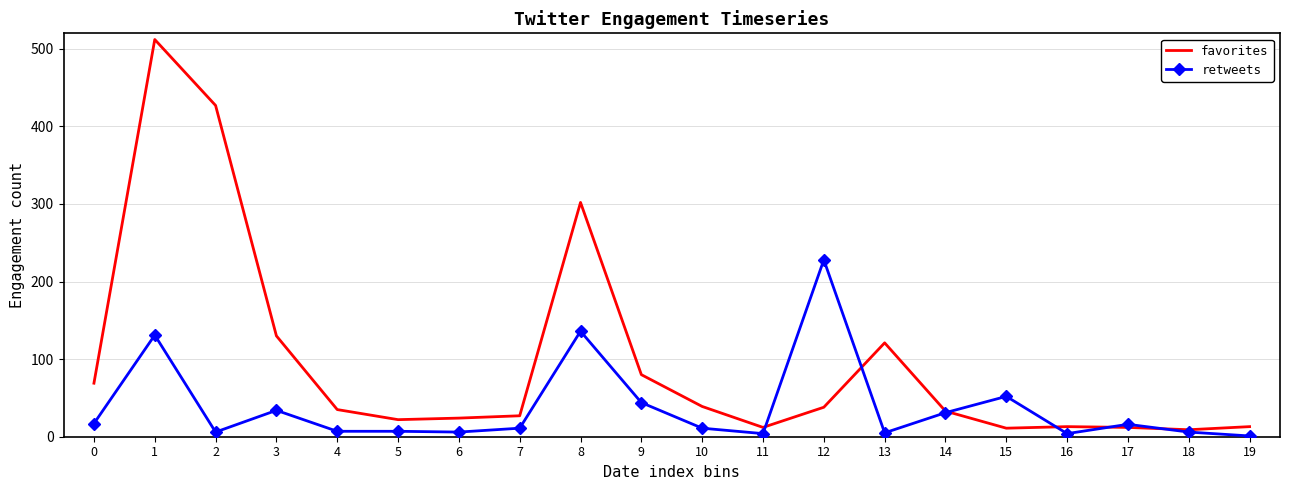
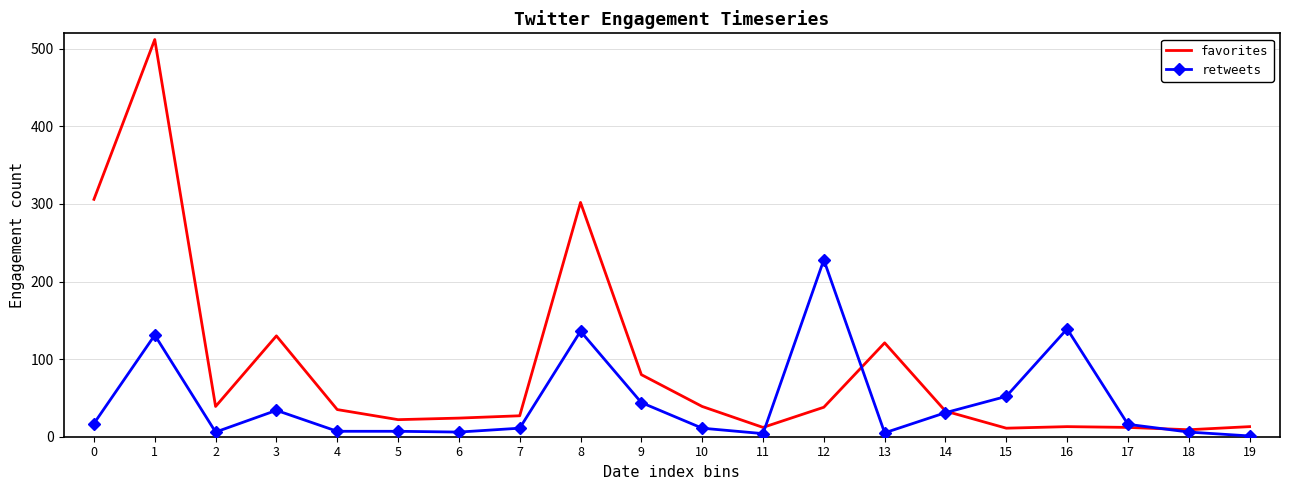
  {
    "favorites": {
-     "0": 70,
+     "0": 310,
      "1": 510,
-     "2": 430,
+     "2": 40,
      "3": 130,
      "4": 40,
      "5": 20,
      "6": 20,
      "7": 30,
      "8": 300,
      "9": 80,
      "10": 40,
      "11": 10,
      "12": 40,
      "13": 120,
      "15": 10,
      "16": 10,
      "17": 10,
      "19": 10
    },
    "retweets": {
      "0": 20,
      "1": 130,
      "2": 10,
      "3": 30,
      "4": 10,
      "5": 10,
      "6": 10,
      "7": 10,
      "8": 140,
      "9": 40,
      "10": 10,
      "11": 0,
      "12": 230,
      "13": 10,
      "15": 50,
-     "16": 0,
+     "16": 140,
      "17": 20,
      "19": 0
    }
  }
